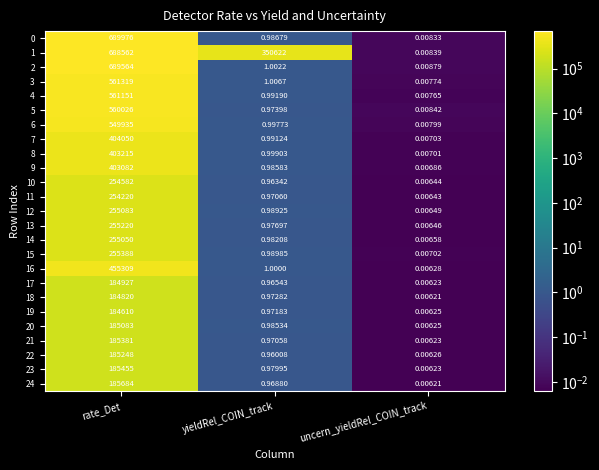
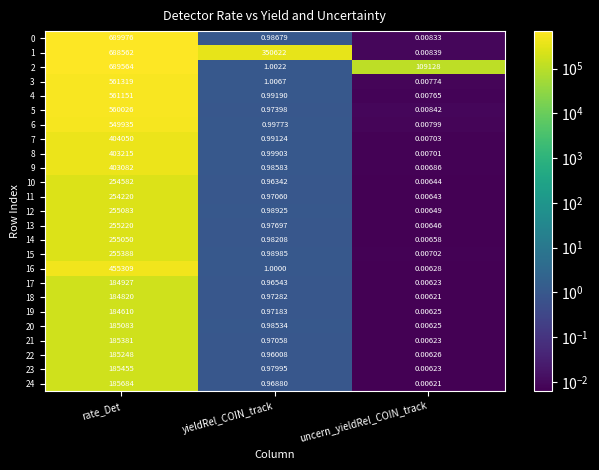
  {
    "0": {
      "rate_Det": 689976,
      "yieldRel_COIN_track": 0.98679,
      "uncern_yieldRel_COIN_track": 0.00833
    },
    "1": {
      "rate_Det": 688562,
      "yieldRel_COIN_track": 350622,
      "uncern_yieldRel_COIN_track": 0.00839
    },
    "2": {
      "rate_Det": 689564,
      "yieldRel_COIN_track": 1.0022,
-     "uncern_yieldRel_COIN_track": 0.00879
+     "uncern_yieldRel_COIN_track": 109128
    },
    "3": {
      "rate_Det": 561319,
      "yieldRel_COIN_track": 1.0067,
      "uncern_yieldRel_COIN_track": 0.00774
    },
    "4": {
      "rate_Det": 561151,
      "yieldRel_COIN_track": 0.99190,
      "uncern_yieldRel_COIN_track": 0.00765
    },
    "5": {
      "rate_Det": 560026,
      "yieldRel_COIN_track": 0.97398,
      "uncern_yieldRel_COIN_track": 0.00842
    },
    "6": {
      "rate_Det": 549935,
      "yieldRel_COIN_track": 0.99773,
      "uncern_yieldRel_COIN_track": 0.00799
    },
    "7": {
      "rate_Det": 404050,
      "yieldRel_COIN_track": 0.99124,
      "uncern_yieldRel_COIN_track": 0.00703
    },
    "8": {
      "rate_Det": 403215,
      "yieldRel_COIN_track": 0.99903,
      "uncern_yieldRel_COIN_track": 0.00701
    },
    "9": {
      "rate_Det": 403082,
      "yieldRel_COIN_track": 0.98583,
      "uncern_yieldRel_COIN_track": 0.00686
    },
    "10": {
      "rate_Det": 254582,
      "yieldRel_COIN_track": 0.96342,
      "uncern_yieldRel_COIN_track": 0.00644
    },
    "11": {
      "rate_Det": 254220,
      "yieldRel_COIN_track": 0.97060,
      "uncern_yieldRel_COIN_track": 0.00643
    },
    "12": {
      "rate_Det": 255083,
      "yieldRel_COIN_track": 0.98925,
      "uncern_yieldRel_COIN_track": 0.00649
    },
    "13": {
      "rate_Det": 255220,
      "yieldRel_COIN_track": 0.97697,
      "uncern_yieldRel_COIN_track": 0.00646
    },
    "14": {
      "rate_Det": 255050,
      "yieldRel_COIN_track": 0.98208,
      "uncern_yieldRel_COIN_track": 0.00658
    },
    "15": {
      "rate_Det": 255388,
      "yieldRel_COIN_track": 0.98985,
      "uncern_yieldRel_COIN_track": 0.00702
    },
    "16": {
      "rate_Det": 455309,
      "yieldRel_COIN_track": 1.0000,
      "uncern_yieldRel_COIN_track": 0.00628
    },
    "17": {
      "rate_Det": 184927,
      "yieldRel_COIN_track": 0.96543,
      "uncern_yieldRel_COIN_track": 0.00623
    },
    "18": {
      "rate_Det": 184820,
      "yieldRel_COIN_track": 0.97282,
      "uncern_yieldRel_COIN_track": 0.00621
    },
    "19": {
      "rate_Det": 184610,
      "yieldRel_COIN_track": 0.97183,
      "uncern_yieldRel_COIN_track": 0.00625
    },
    "20": {
      "rate_Det": 185083,
      "yieldRel_COIN_track": 0.98534,
      "uncern_yieldRel_COIN_track": 0.00625
    },
    "21": {
      "rate_Det": 185381,
      "yieldRel_COIN_track": 0.97058,
      "uncern_yieldRel_COIN_track": 0.00623
    },
    "22": {
      "rate_Det": 185248,
      "yieldRel_COIN_track": 0.96008,
      "uncern_yieldRel_COIN_track": 0.00626
    },
    "23": {
      "rate_Det": 185455,
      "yieldRel_COIN_track": 0.97995,
      "uncern_yieldRel_COIN_track": 0.00623
    },
    "24": {
      "rate_Det": 185684,
      "yieldRel_COIN_track": 0.96880,
      "uncern_yieldRel_COIN_track": 0.00621
    }
  }
